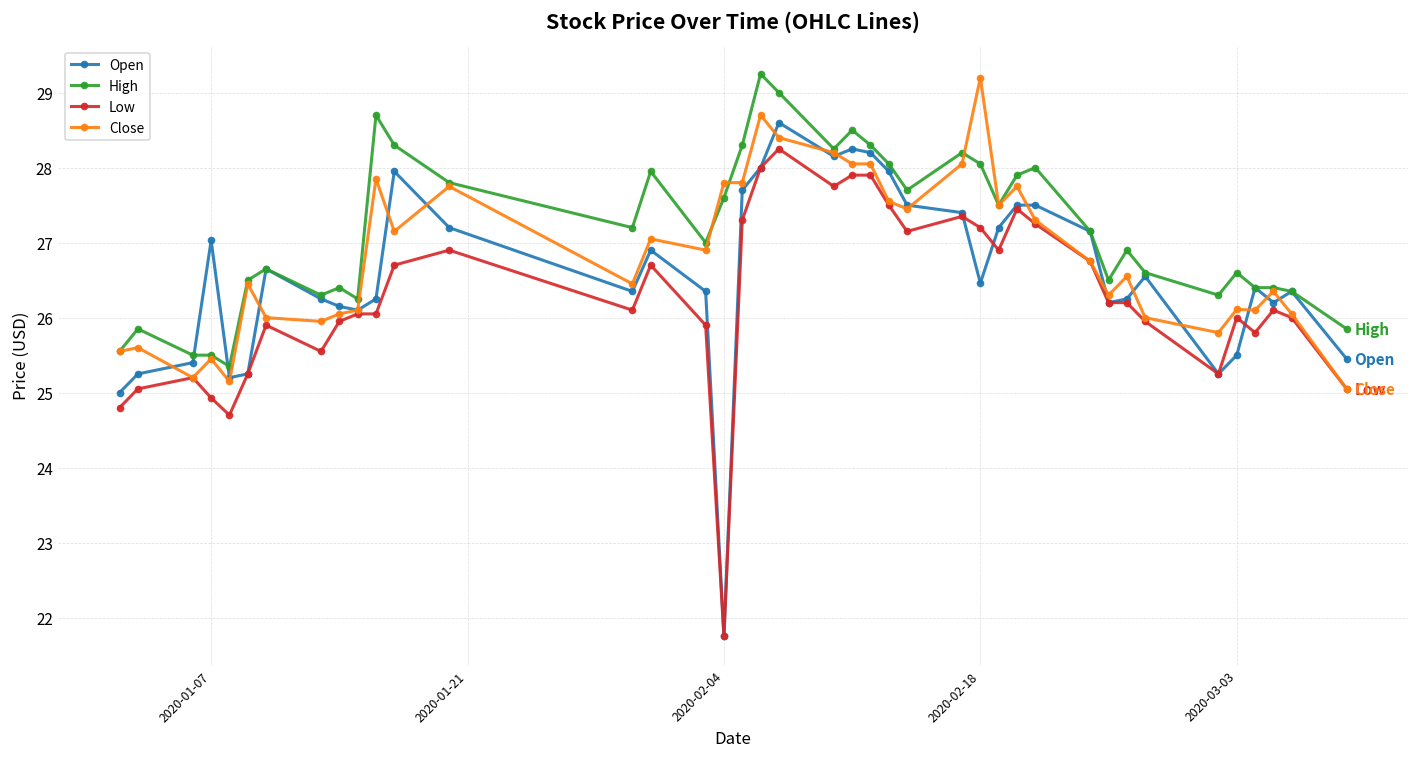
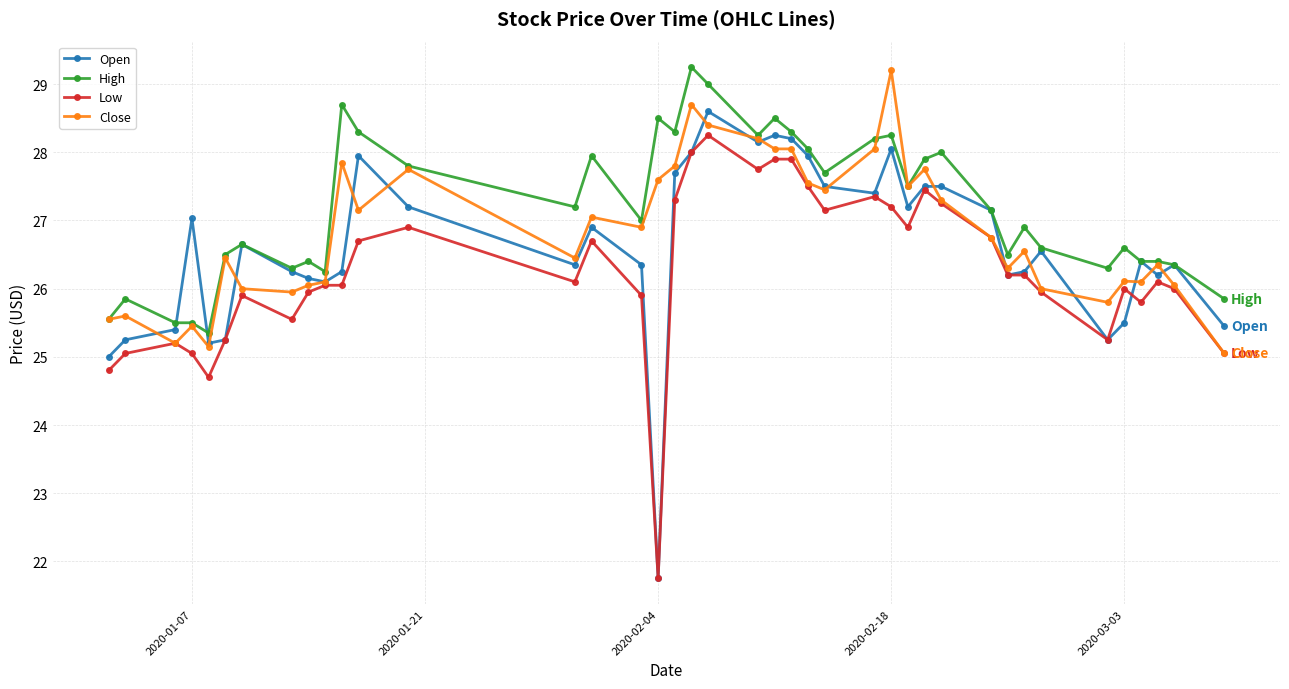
  {
    "Open": {
      "2020-01-07": 27.0,
-     "2020-02-18": 26.5,
+     "2020-02-18": 28.1,
      "2020-03-03": 25.5
    },
    "High": {
      "2020-01-07": 25.5,
-     "2020-02-04": 27.6,
-     "2020-02-18": 28.1,
+     "2020-02-04": 28.5,
+     "2020-02-18": 28.3,
      "2020-03-03": 26.6
    },
    "Low": {
-     "2020-01-07": 24.9,
+     "2020-01-07": 25.1,
      "2020-02-18": 27.2,
      "2020-03-03": 26.0
    },
    "Close": {
      "2020-01-07": 25.5,
-     "2020-02-04": 27.8,
+     "2020-02-04": 27.6,
      "2020-02-18": 29.2,
      "2020-03-03": 26.1
    }
  }
